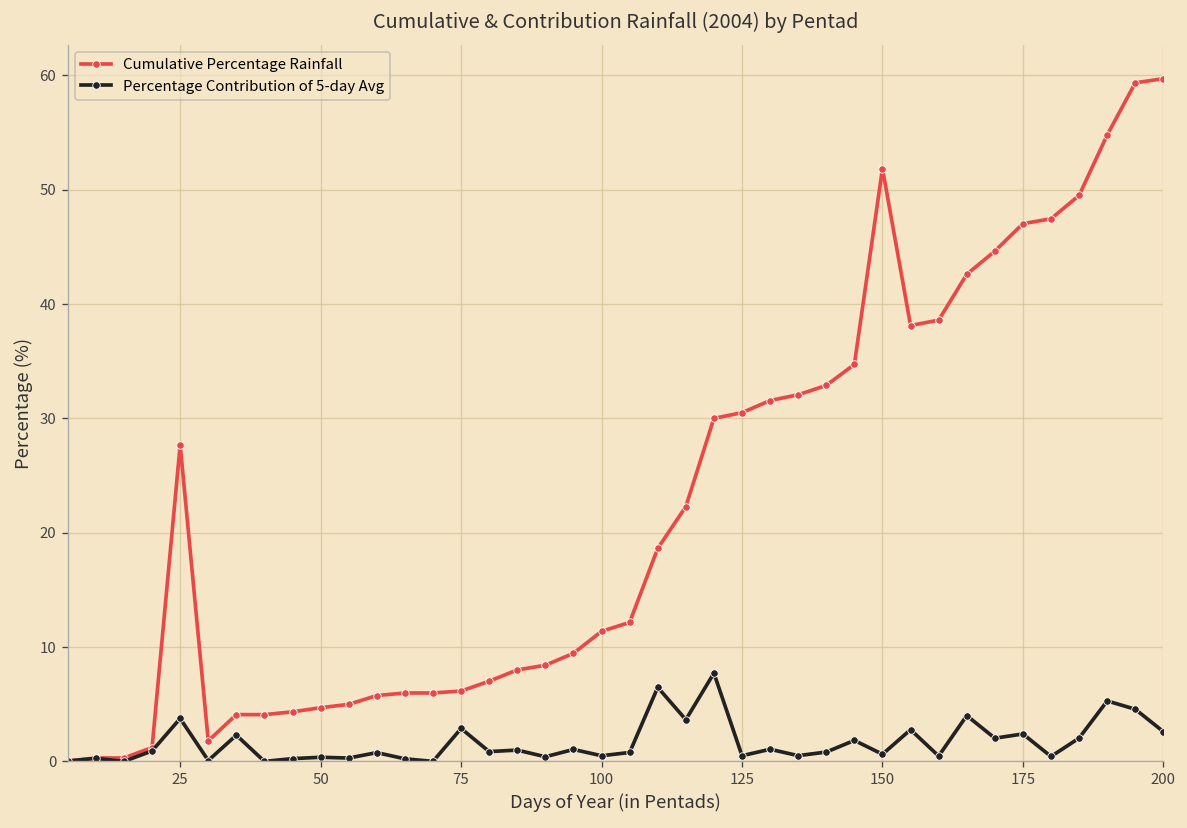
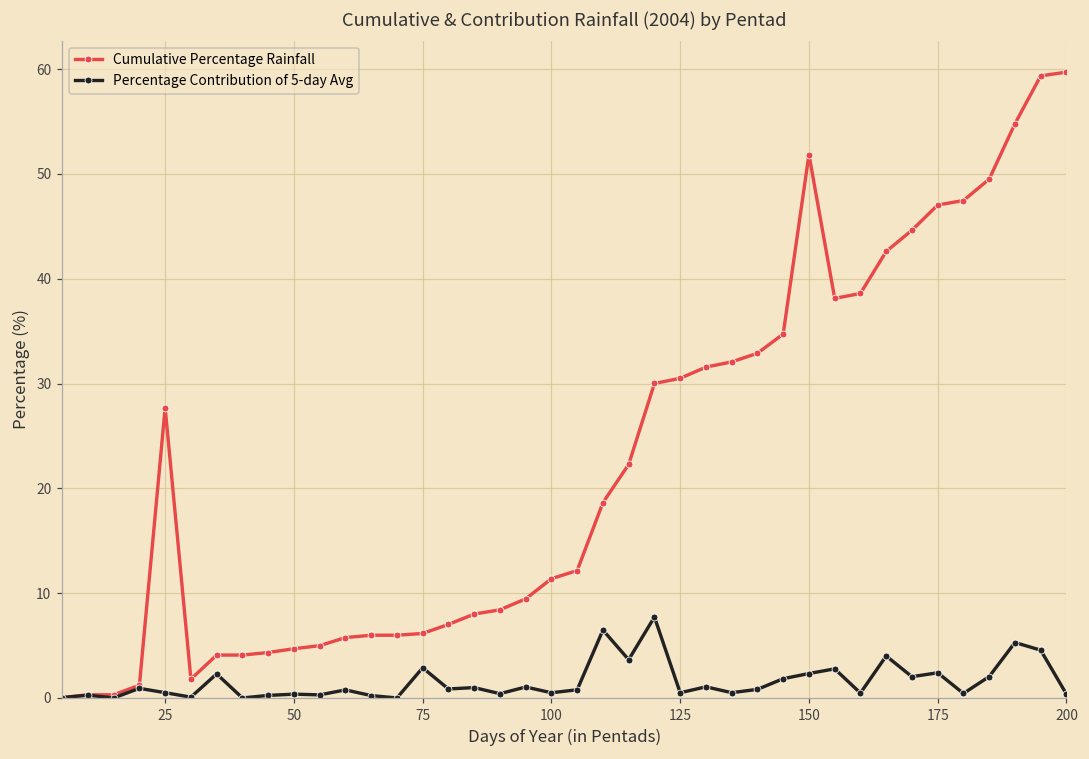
  {
    "Cumulative Percentage Rainfall": {
      "25": 28,
      "50": 5,
      "75": 6,
      "100": 11,
      "125": 31,
      "150": 52,
      "175": 47,
      "200": 60
    },
    "Percentage Contribution of 5-day Avg": {
-     "25": 4,
+     "25": 1,
      "50": 0,
      "75": 3,
      "100": 0,
      "125": 0,
-     "150": 1,
+     "150": 2,
      "175": 2,
-     "200": 3
+     "200": 0
    }
  }
